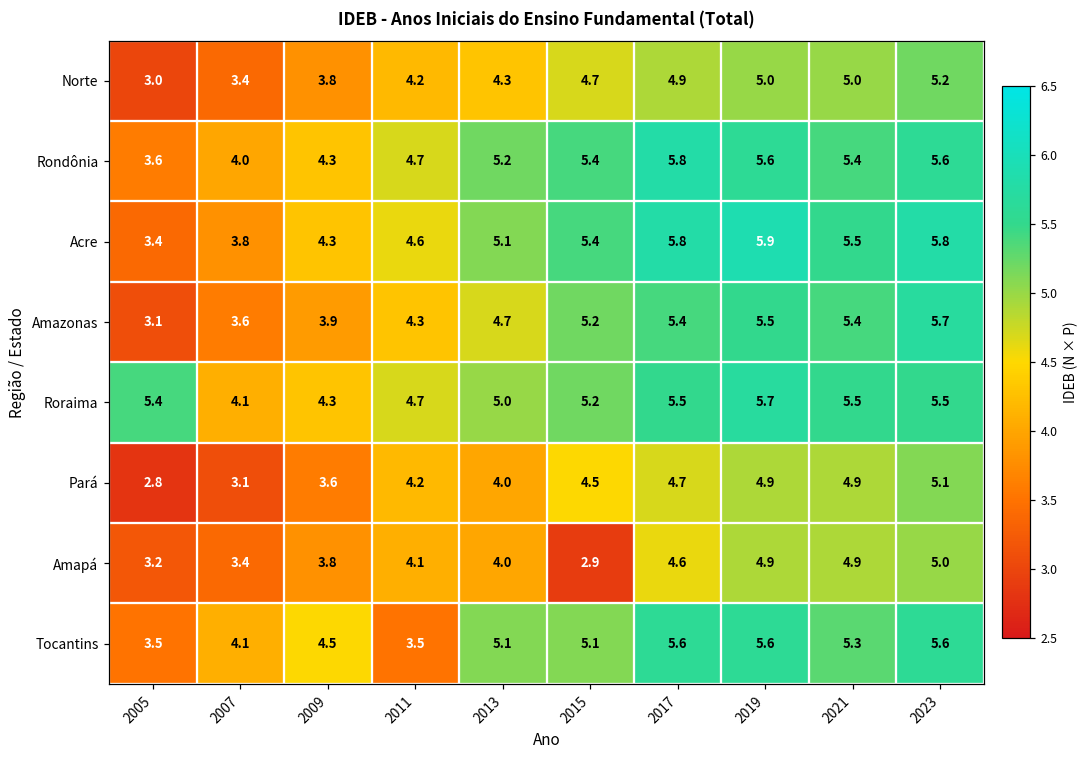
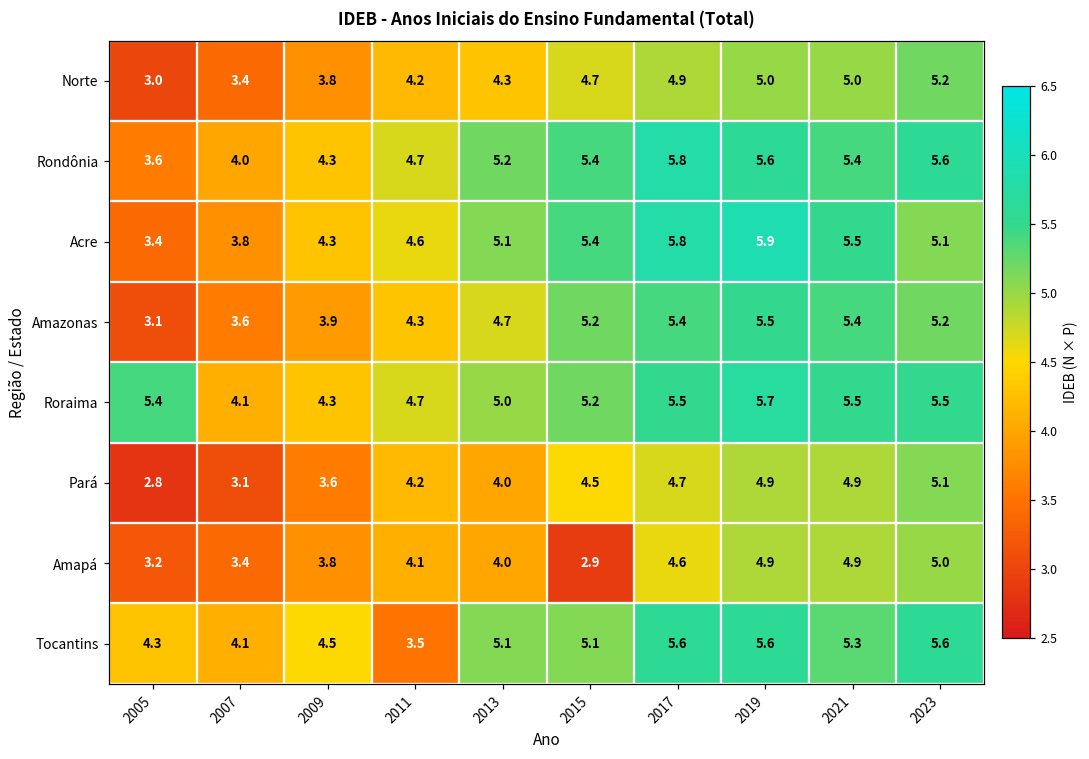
  {
    "Norte": {
      "2005": 3.0,
      "2007": 3.4,
      "2009": 3.8,
      "2011": 4.2,
      "2013": 4.3,
      "2015": 4.7,
      "2017": 4.9,
      "2019": 5.0,
      "2021": 5.0,
      "2023": 5.2
    },
    "Rondônia": {
      "2005": 3.6,
      "2007": 4.0,
      "2009": 4.3,
      "2011": 4.7,
      "2013": 5.2,
      "2015": 5.4,
      "2017": 5.8,
      "2019": 5.6,
      "2021": 5.4,
      "2023": 5.6
    },
    "Acre": {
      "2005": 3.4,
      "2007": 3.8,
      "2009": 4.3,
      "2011": 4.6,
      "2013": 5.1,
      "2015": 5.4,
      "2017": 5.8,
      "2019": 5.9,
      "2021": 5.5,
-     "2023": 5.8
+     "2023": 5.1
    },
    "Amazonas": {
      "2005": 3.1,
      "2007": 3.6,
      "2009": 3.9,
      "2011": 4.3,
      "2013": 4.7,
      "2015": 5.2,
      "2017": 5.4,
      "2019": 5.5,
      "2021": 5.4,
-     "2023": 5.7
+     "2023": 5.2
    },
    "Roraima": {
      "2005": 5.4,
      "2007": 4.1,
      "2009": 4.3,
      "2011": 4.7,
      "2013": 5.0,
      "2015": 5.2,
      "2017": 5.5,
      "2019": 5.7,
      "2021": 5.5,
      "2023": 5.5
    },
    "Pará": {
      "2005": 2.8,
      "2007": 3.1,
      "2009": 3.6,
      "2011": 4.2,
      "2013": 4.0,
      "2015": 4.5,
      "2017": 4.7,
      "2019": 4.9,
      "2021": 4.9,
      "2023": 5.1
    },
    "Amapá": {
      "2005": 3.2,
      "2007": 3.4,
      "2009": 3.8,
      "2011": 4.1,
      "2013": 4.0,
      "2015": 2.9,
      "2017": 4.6,
      "2019": 4.9,
      "2021": 4.9,
      "2023": 5.0
    },
    "Tocantins": {
-     "2005": 3.5,
+     "2005": 4.3,
      "2007": 4.1,
      "2009": 4.5,
      "2011": 3.5,
      "2013": 5.1,
      "2015": 5.1,
      "2017": 5.6,
      "2019": 5.6,
      "2021": 5.3,
      "2023": 5.6
    }
  }
